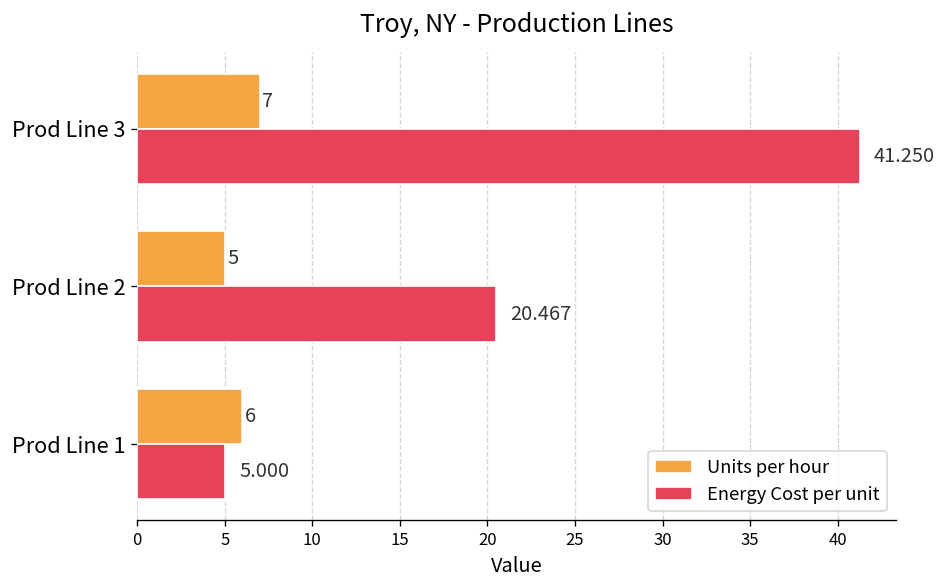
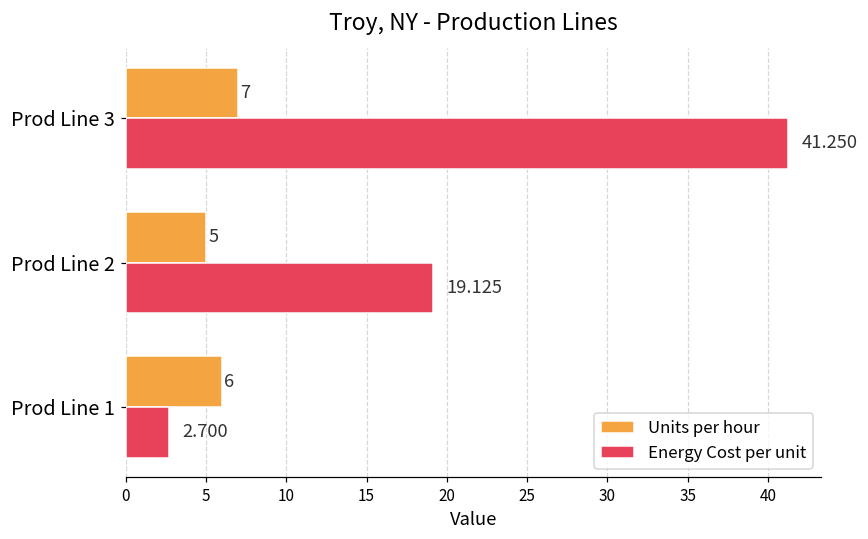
  {
    "Units per hour": {
      "Prod Line 3": 7,
      "Prod Line 2": 5,
      "Prod Line 1": 6
    },
    "Energy Cost per unit": {
      "Prod Line 3": 41.250,
-     "Prod Line 2": 20.467,
-     "Prod Line 1": 5.000
+     "Prod Line 2": 19.125,
+     "Prod Line 1": 2.700
    }
  }
